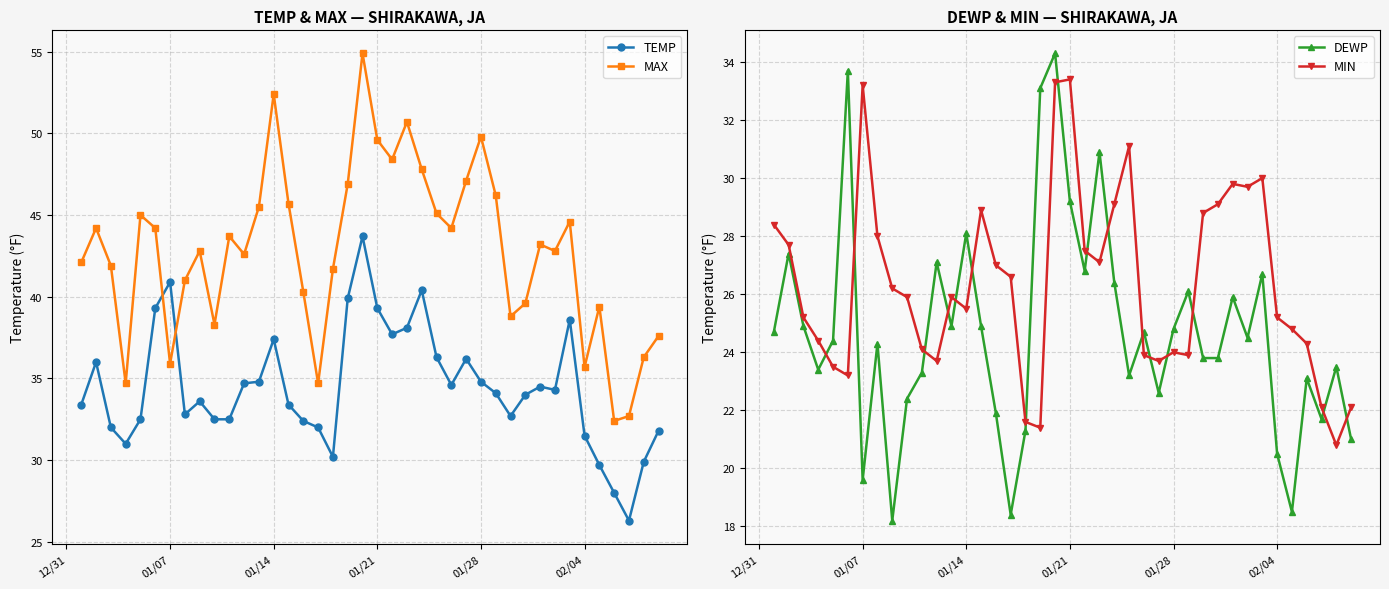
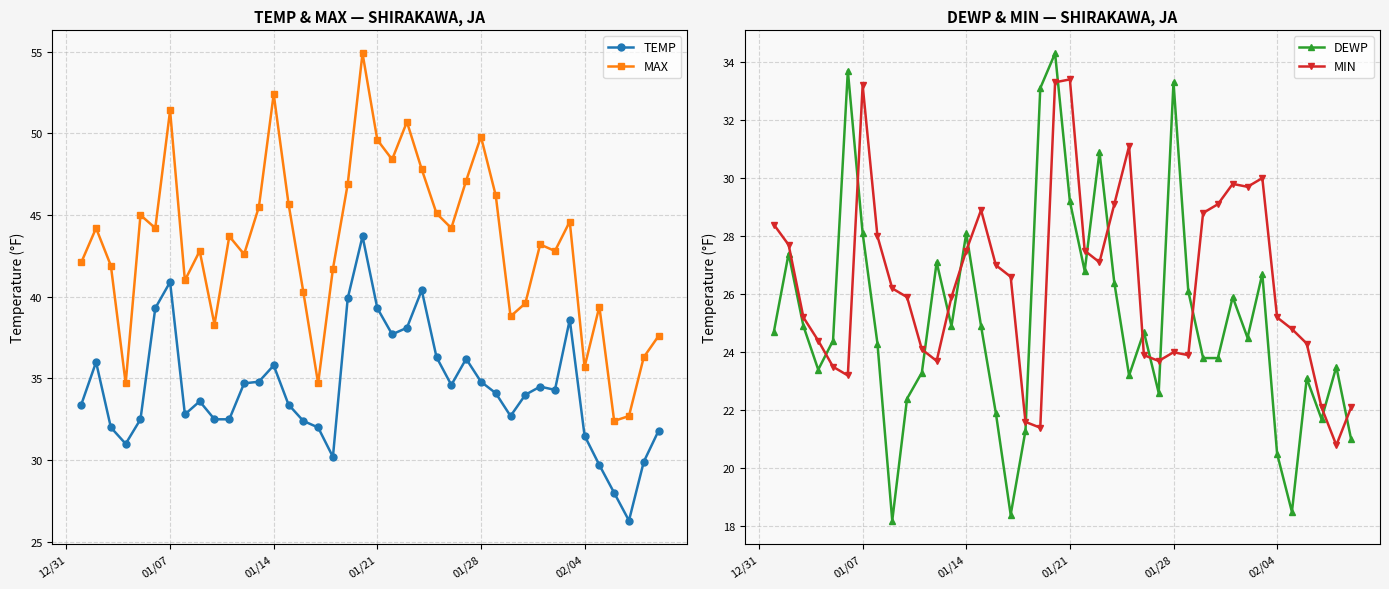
  {
    "TEMP & MAX — SHIRAKAWA, JA": {
      "TEMP": {
        "01/07": 40.9,
-       "01/14": 37.4,
+       "01/14": 35.8,
        "01/21": 39.3,
        "01/28": 34.8,
        "02/04": 31.5
      },
      "MAX": {
-       "01/07": 35.9,
+       "01/07": 51.4,
        "01/14": 52.4,
        "01/21": 49.6,
        "01/28": 49.8,
        "02/04": 35.7
      }
    },
    "DEWP & MIN — SHIRAKAWA, JA": {
      "DEWP": {
-       "01/07": 19.6,
+       "01/07": 28.1,
        "01/14": 28.1,
        "01/21": 29.2,
-       "01/28": 24.8,
+       "01/28": 33.3,
        "02/04": 20.5
      },
      "MIN": {
        "01/07": 33.2,
-       "01/14": 25.5,
+       "01/14": 27.5,
        "01/21": 33.4,
        "01/28": 24.0,
        "02/04": 25.2
      }
    }
  }
